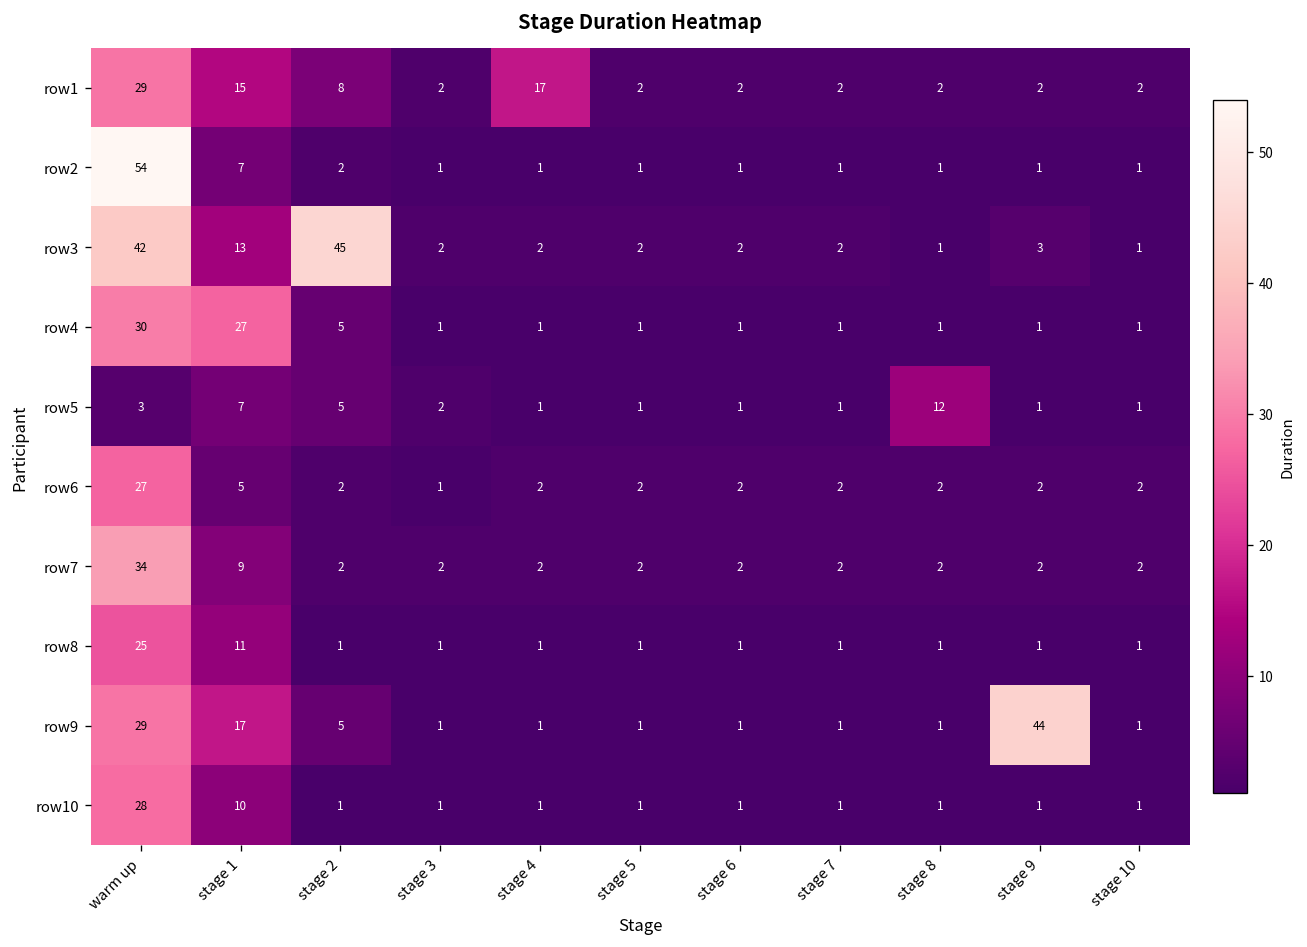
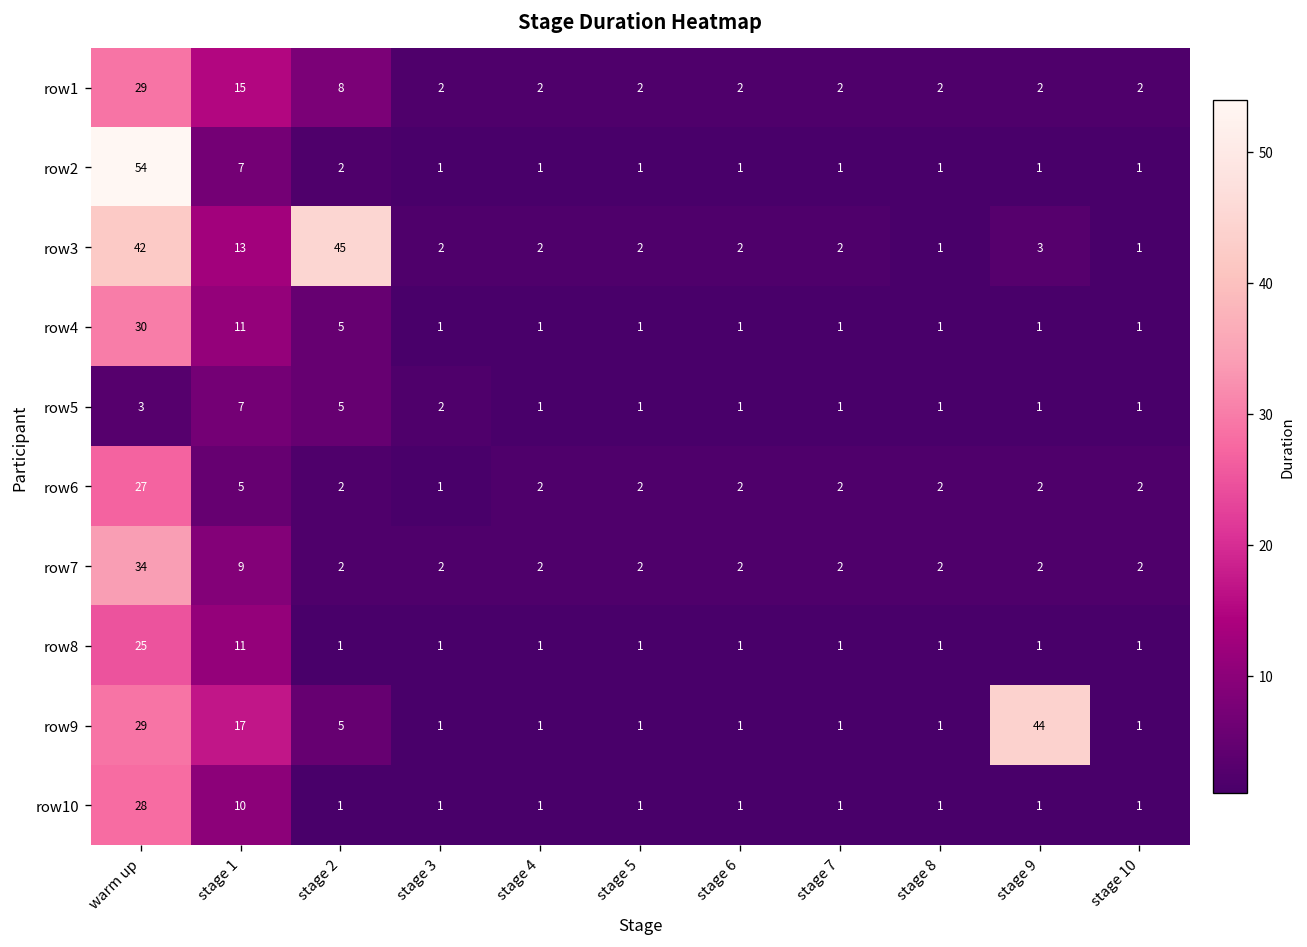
  {
    "row1": {
      "warm up": 29,
      "stage 1": 15,
      "stage 2": 8,
      "stage 3": 2,
-     "stage 4": 17,
+     "stage 4": 2,
      "stage 5": 2,
      "stage 6": 2,
      "stage 7": 2,
      "stage 8": 2,
      "stage 9": 2,
      "stage 10": 2
    },
    "row2": {
      "warm up": 54,
      "stage 1": 7,
      "stage 2": 2,
      "stage 3": 1,
      "stage 4": 1,
      "stage 5": 1,
      "stage 6": 1,
      "stage 7": 1,
      "stage 8": 1,
      "stage 9": 1,
      "stage 10": 1
    },
    "row3": {
      "warm up": 42,
      "stage 1": 13,
      "stage 2": 45,
      "stage 3": 2,
      "stage 4": 2,
      "stage 5": 2,
      "stage 6": 2,
      "stage 7": 2,
      "stage 8": 1,
      "stage 9": 3,
      "stage 10": 1
    },
    "row4": {
      "warm up": 30,
-     "stage 1": 27,
+     "stage 1": 11,
      "stage 2": 5,
      "stage 3": 1,
      "stage 4": 1,
      "stage 5": 1,
      "stage 6": 1,
      "stage 7": 1,
      "stage 8": 1,
      "stage 9": 1,
      "stage 10": 1
    },
    "row5": {
      "warm up": 3,
      "stage 1": 7,
      "stage 2": 5,
      "stage 3": 2,
      "stage 4": 1,
      "stage 5": 1,
      "stage 6": 1,
      "stage 7": 1,
-     "stage 8": 12,
+     "stage 8": 1,
      "stage 9": 1,
      "stage 10": 1
    },
    "row6": {
      "warm up": 27,
      "stage 1": 5,
      "stage 2": 2,
      "stage 3": 1,
      "stage 4": 2,
      "stage 5": 2,
      "stage 6": 2,
      "stage 7": 2,
      "stage 8": 2,
      "stage 9": 2,
      "stage 10": 2
    },
    "row7": {
      "warm up": 34,
      "stage 1": 9,
      "stage 2": 2,
      "stage 3": 2,
      "stage 4": 2,
      "stage 5": 2,
      "stage 6": 2,
      "stage 7": 2,
      "stage 8": 2,
      "stage 9": 2,
      "stage 10": 2
    },
    "row8": {
      "warm up": 25,
      "stage 1": 11,
      "stage 2": 1,
      "stage 3": 1,
      "stage 4": 1,
      "stage 5": 1,
      "stage 6": 1,
      "stage 7": 1,
      "stage 8": 1,
      "stage 9": 1,
      "stage 10": 1
    },
    "row9": {
      "warm up": 29,
      "stage 1": 17,
      "stage 2": 5,
      "stage 3": 1,
      "stage 4": 1,
      "stage 5": 1,
      "stage 6": 1,
      "stage 7": 1,
      "stage 8": 1,
      "stage 9": 44,
      "stage 10": 1
    },
    "row10": {
      "warm up": 28,
      "stage 1": 10,
      "stage 2": 1,
      "stage 3": 1,
      "stage 4": 1,
      "stage 5": 1,
      "stage 6": 1,
      "stage 7": 1,
      "stage 8": 1,
      "stage 9": 1,
      "stage 10": 1
    }
  }
